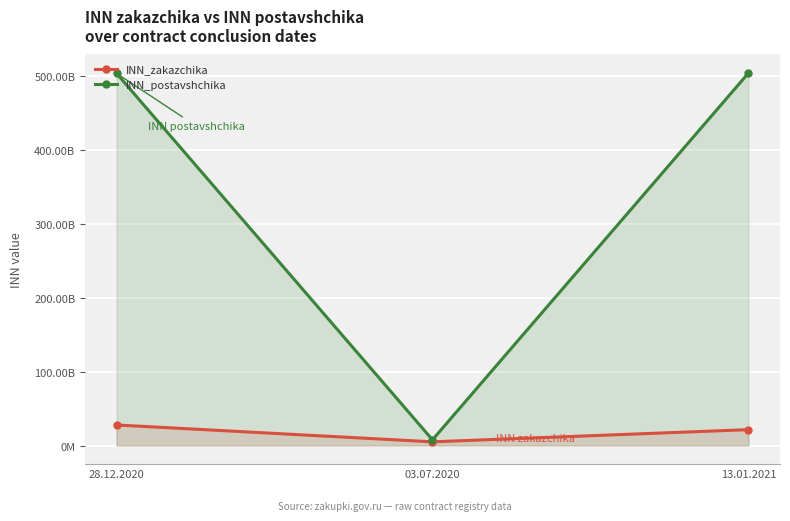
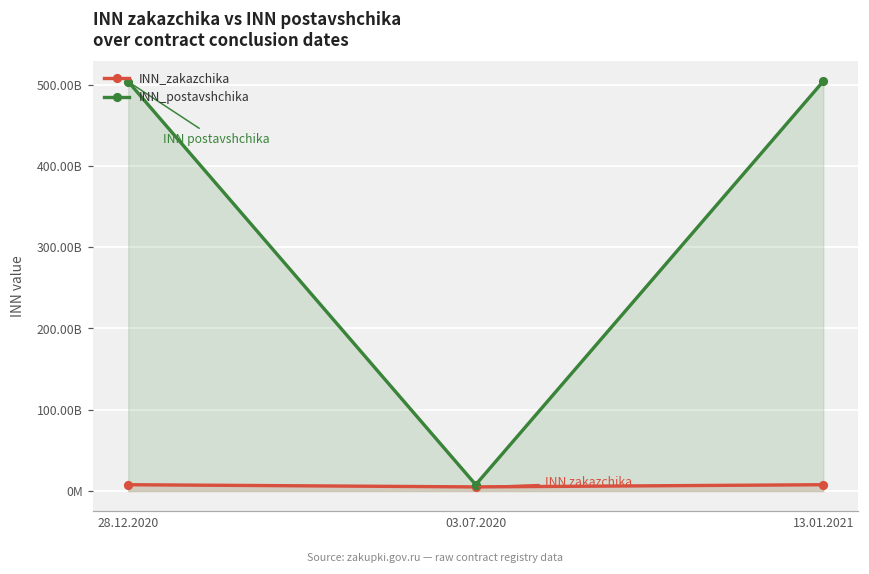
  {
    "INN_zakazchika": {
-     "28.12.2020": 30000000000,
-     "13.01.2021": 20000000000
+     "28.12.2020": 10000000000,
+     "13.01.2021": 10000000000
    },
    "INN_postavshchika": {
      "28.12.2020": 500000000000,
      "13.01.2021": 500000000000
    }
  }
